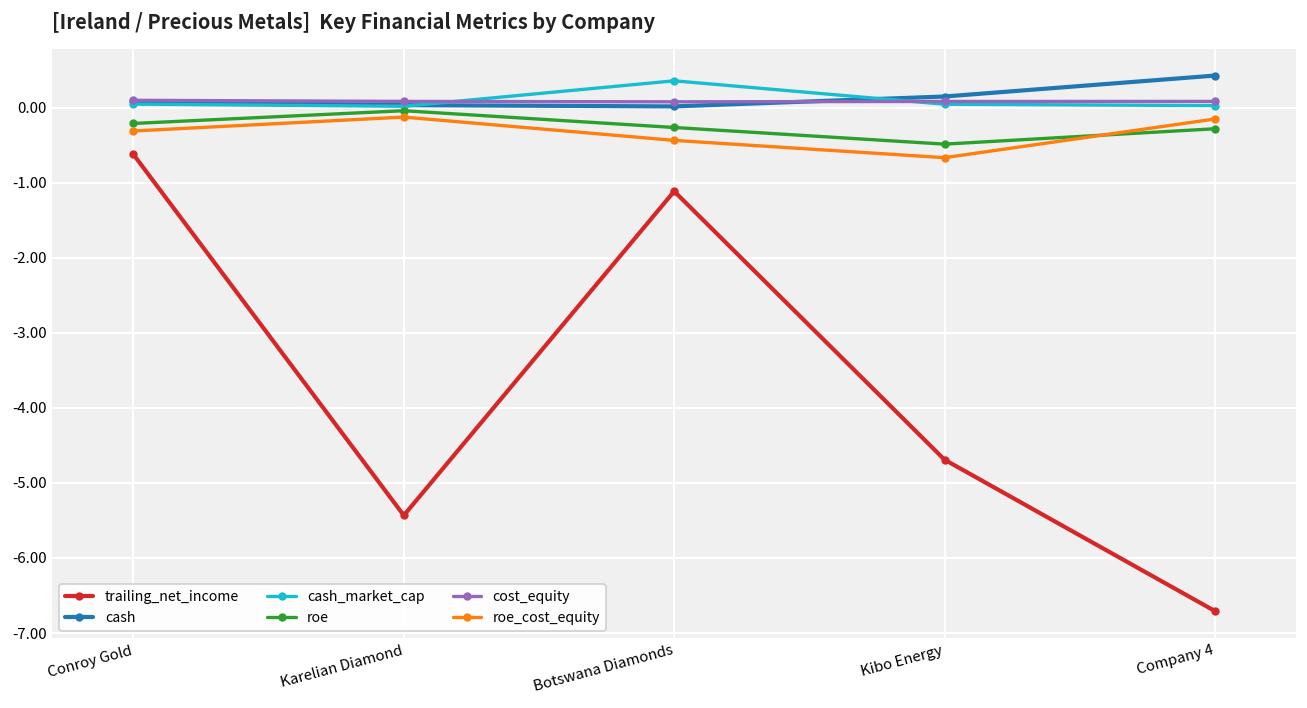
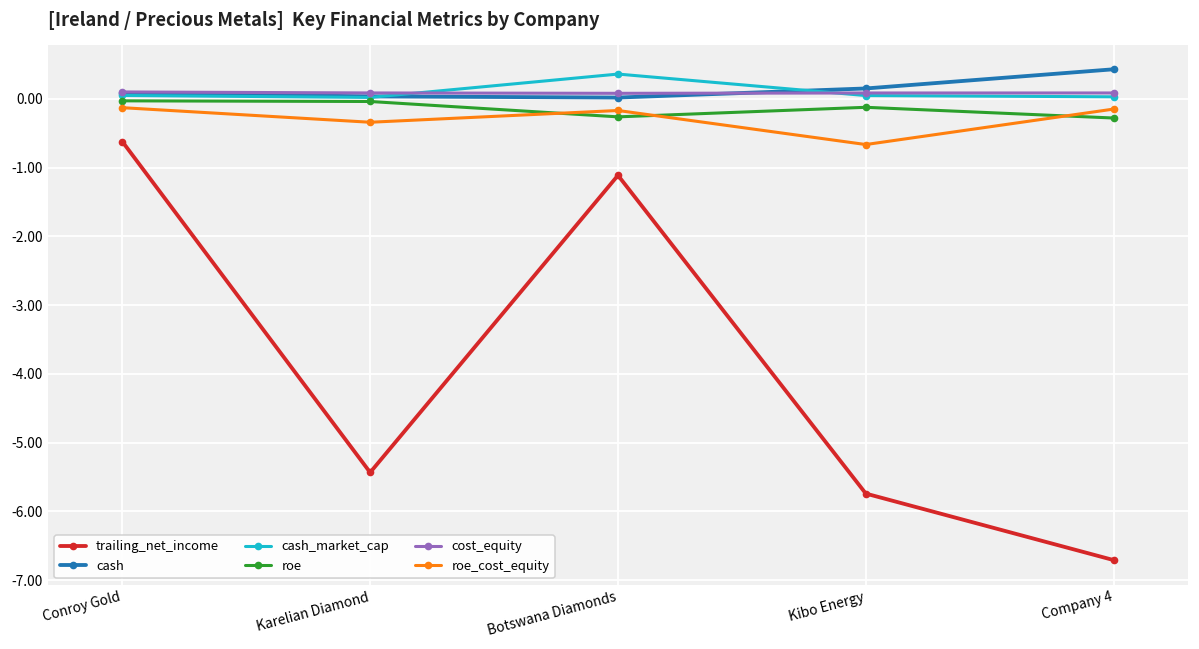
  {
    "trailing_net_income": {
      "Conroy Gold": -0.6,
      "Karelian Diamond": -5.4,
      "Botswana Diamonds": -1.1,
-     "Kibo Energy": -4.7,
+     "Kibo Energy": -5.7,
      "Company 4": -6.7
    },
    "cash": {
      "Botswana Diamonds": 0.0,
      "Kibo Energy": 0.2,
      "Company 4": 0.4
    },
    "cash_market_cap": {
      "Botswana Diamonds": 0.4,
      "Company 4": 0.0
    },
    "roe": {
-     "Conroy Gold": -0.2,
+     "Conroy Gold": 0.0,
      "Karelian Diamond": 0.0,
      "Botswana Diamonds": -0.3,
-     "Kibo Energy": -0.5,
+     "Kibo Energy": -0.1,
      "Company 4": -0.3
    },
    "cost_equity": {
      "Karelian Diamond": 0.1,
      "Botswana Diamonds": 0.1,
      "Company 4": 0.1
    },
    "roe_cost_equity": {
-     "Conroy Gold": -0.3,
-     "Karelian Diamond": -0.1,
-     "Botswana Diamonds": -0.4,
+     "Conroy Gold": -0.1,
+     "Karelian Diamond": -0.3,
+     "Botswana Diamonds": -0.2,
      "Kibo Energy": -0.7,
      "Company 4": -0.1
    }
  }
